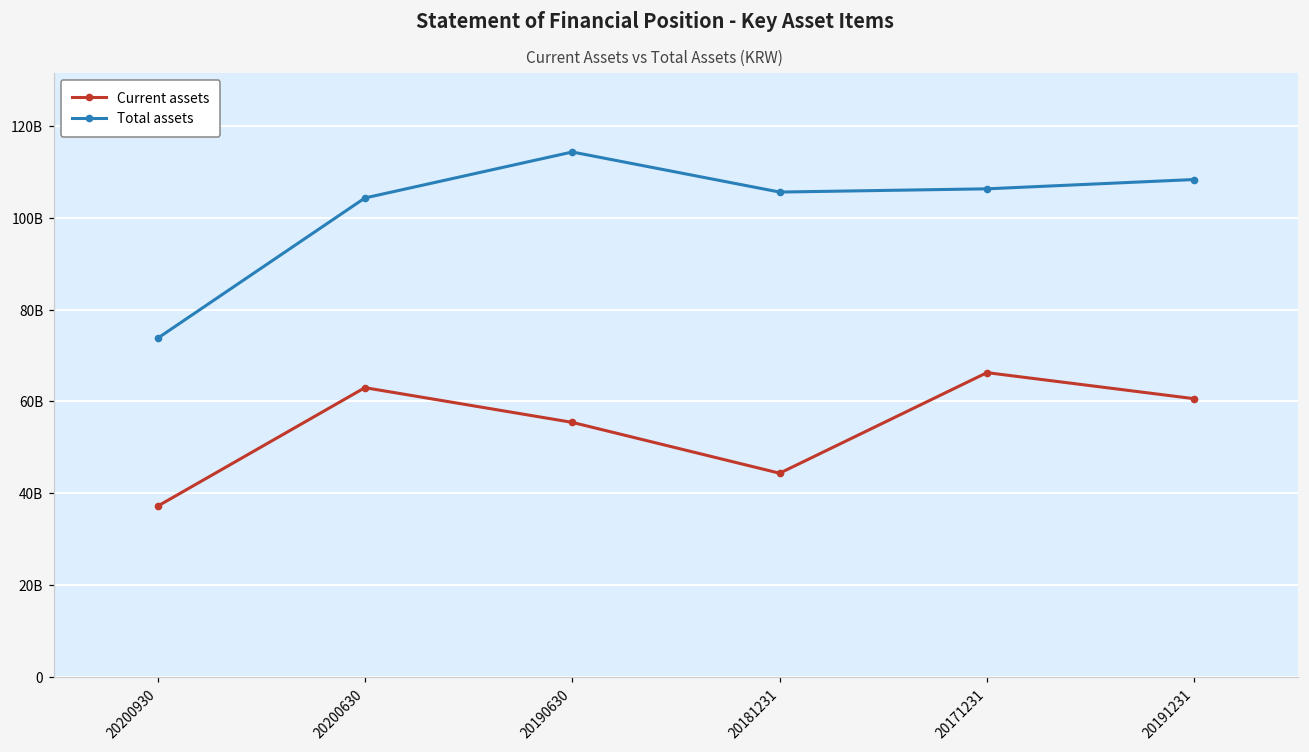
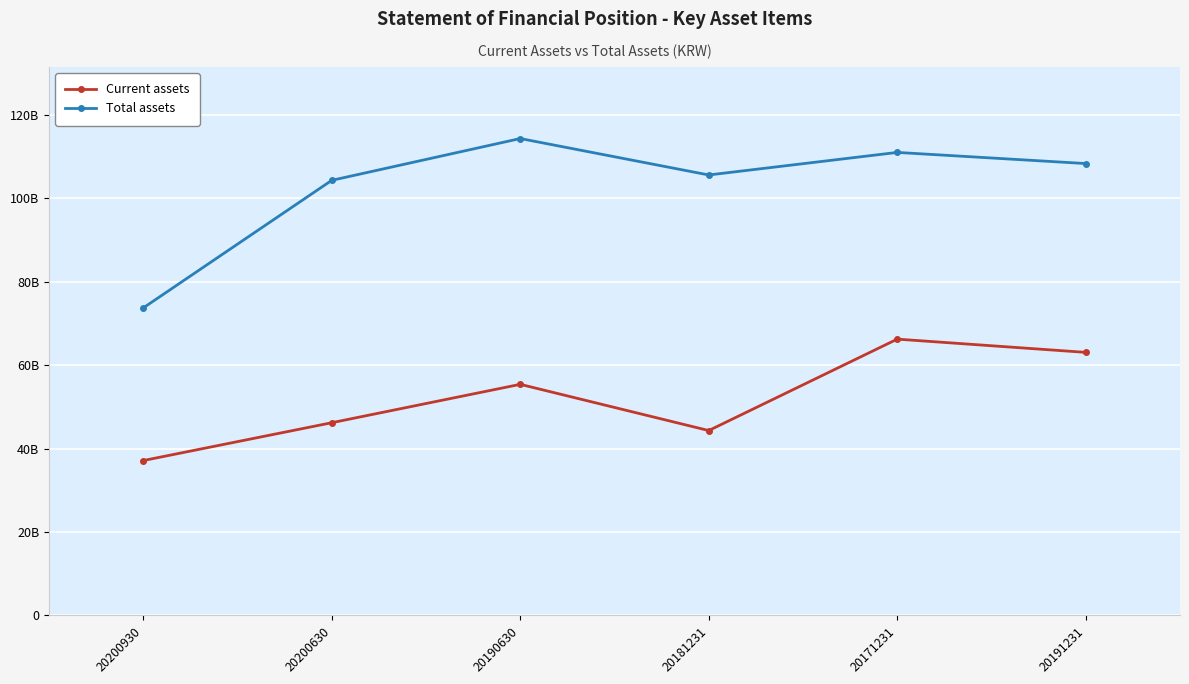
  {
    "Current assets": {
      "20200930": 37000000000,
-     "20200630": 63000000000,
+     "20200630": 46000000000,
      "20190630": 55000000000,
      "20181231": 44000000000,
      "20171231": 66000000000,
-     "20191231": 61000000000
+     "20191231": 63000000000
    },
    "Total assets": {
      "20200930": 74000000000,
      "20200630": 104000000000,
      "20190630": 114000000000,
      "20181231": 106000000000,
-     "20171231": 106000000000,
+     "20171231": 111000000000,
      "20191231": 108000000000
    }
  }
